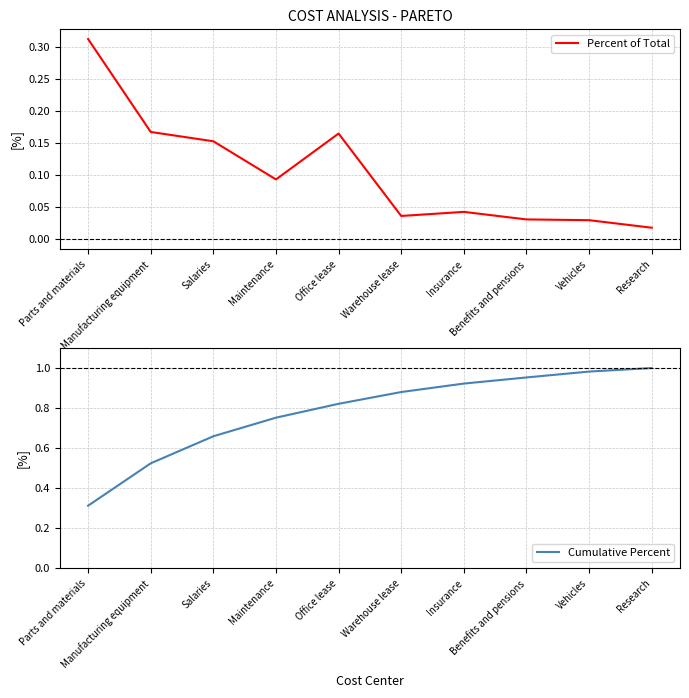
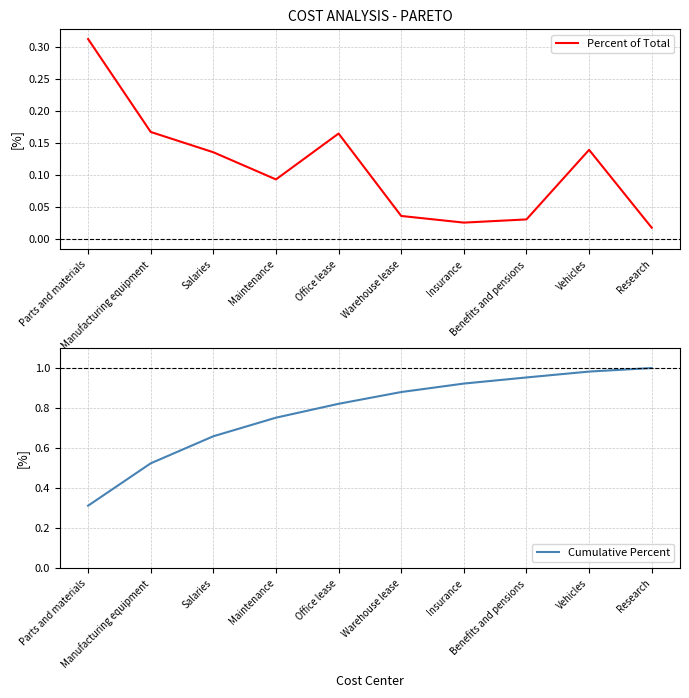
  {
    "COST ANALYSIS - PARETO": {
      "Parts and materials": 0.31,
      "Manufacturing equipment": 0.17,
-     "Salaries": 0.15,
+     "Salaries": 0.14,
      "Maintenance": 0.09,
      "Office lease": 0.16,
      "Warehouse lease": 0.04,
-     "Insurance": 0.04,
+     "Insurance": 0.03,
      "Benefits and pensions": 0.03,
-     "Vehicles": 0.03,
+     "Vehicles": 0.14,
      "Research": 0.02
    }
  }
